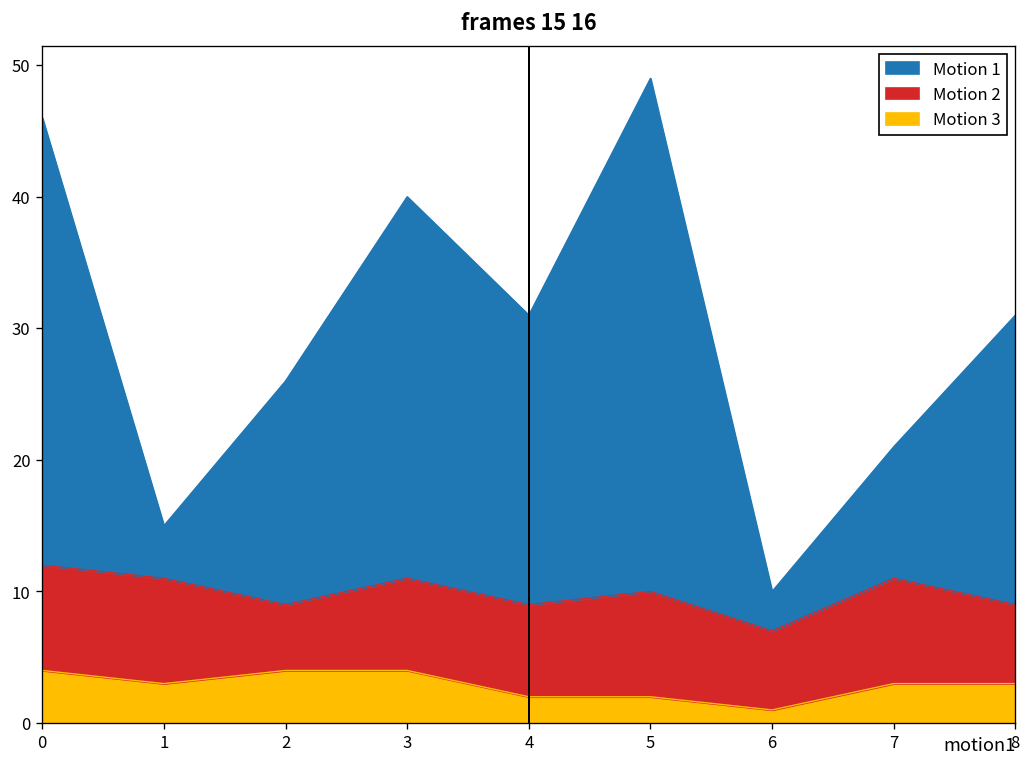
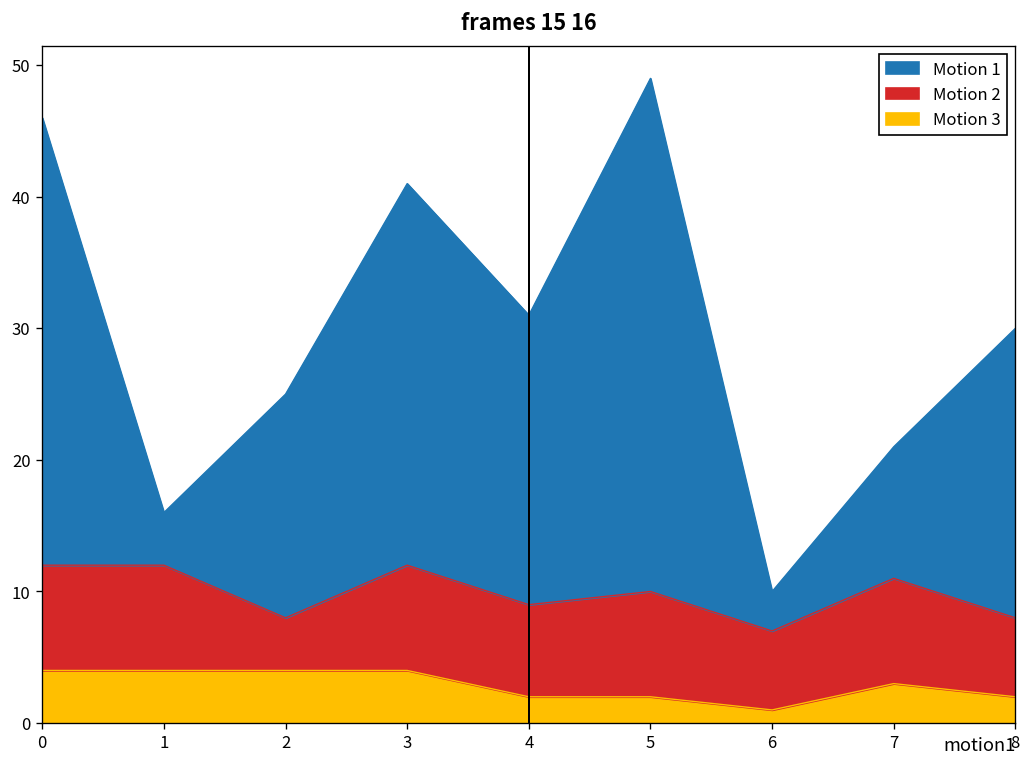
  {
    "Motion 3": {
      "0": 4,
-     "1": 3,
+     "1": 4,
      "2": 4,
      "3": 4,
      "4": 2,
      "5": 2,
      "6": 1,
      "7": 3,
-     "8": 3
+     "8": 2
    },
    "Motion 2": {
      "0": 12,
-     "2": 5,
-     "3": 7,
+     "2": 4,
+     "3": 8,
      "4": 9,
      "5": 10,
      "6": 7,
      "7": 11
    },
    "Motion 1": {
      "0": 34,
      "1": 4,
      "2": 17,
      "3": 29,
      "4": 22,
      "5": 39,
      "6": 3,
      "7": 10,
      "8": 22
    }
  }
